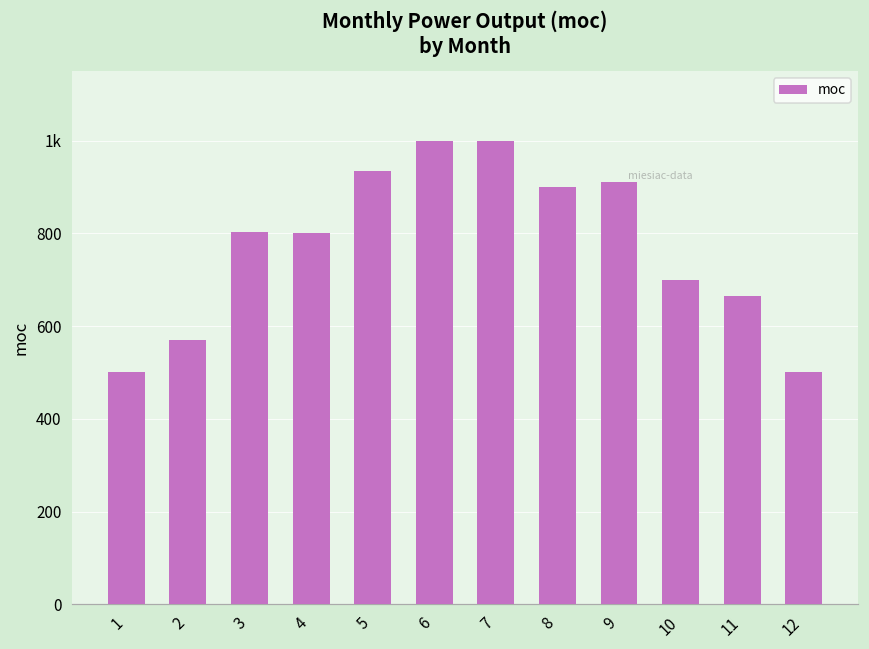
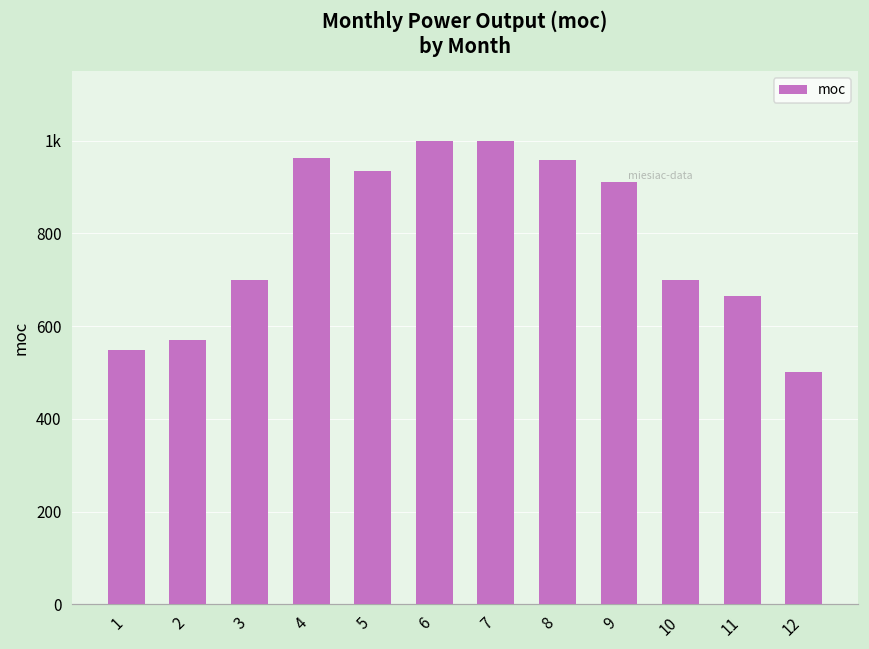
  {
-   "1": 500,
+   "1": 550,
    "2": 570,
-   "3": 800,
-   "4": 800,
+   "3": 700,
+   "4": 960,
    "5": 940,
    "6": 1000,
    "7": 1000,
-   "8": 900,
+   "8": 960,
    "9": 910,
    "10": 700,
    "11": 670,
    "12": 500
  }
